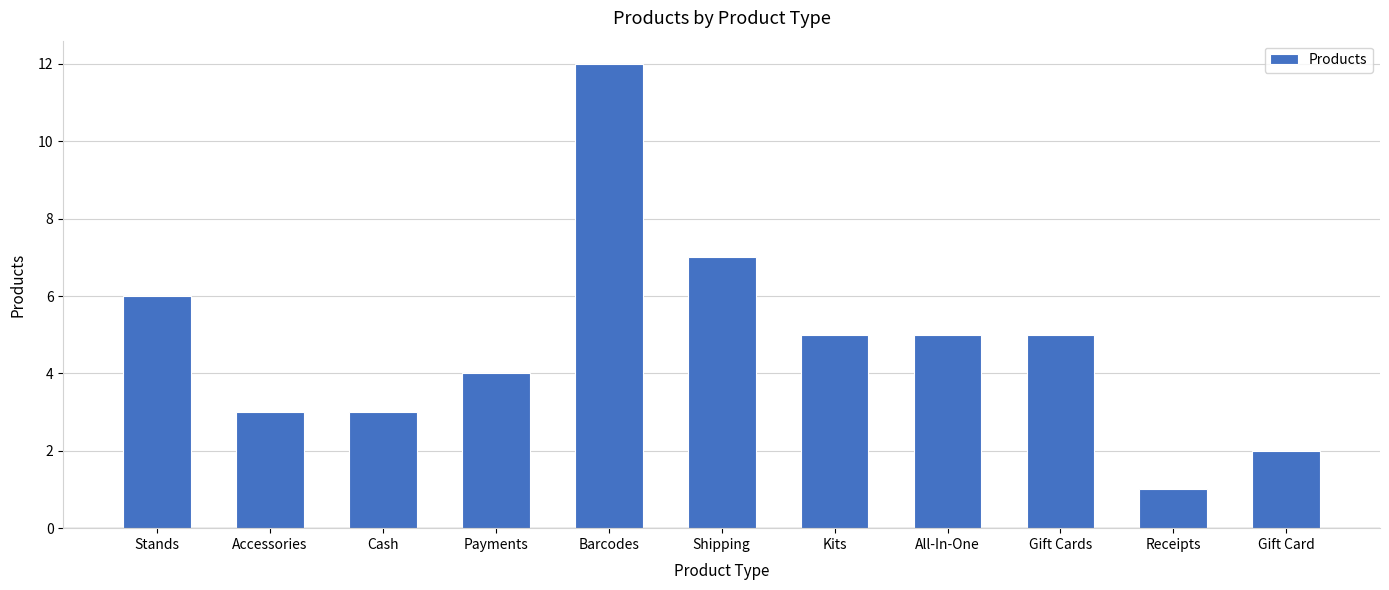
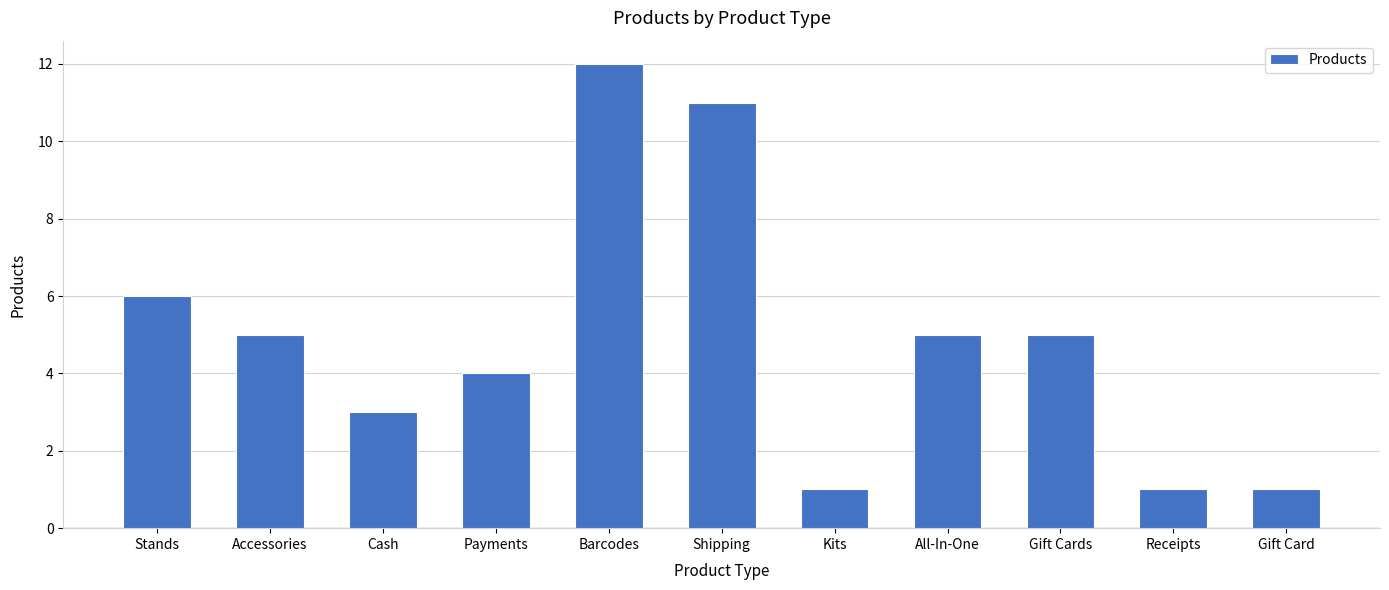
  {
    "Stands": 6,
-   "Accessories": 3,
+   "Accessories": 5,
    "Cash": 3,
    "Payments": 4,
    "Barcodes": 12,
-   "Shipping": 7,
-   "Kits": 5,
+   "Shipping": 11,
+   "Kits": 1,
    "All-In-One": 5,
    "Gift Cards": 5,
    "Receipts": 1,
-   "Gift Card": 2
+   "Gift Card": 1
  }
